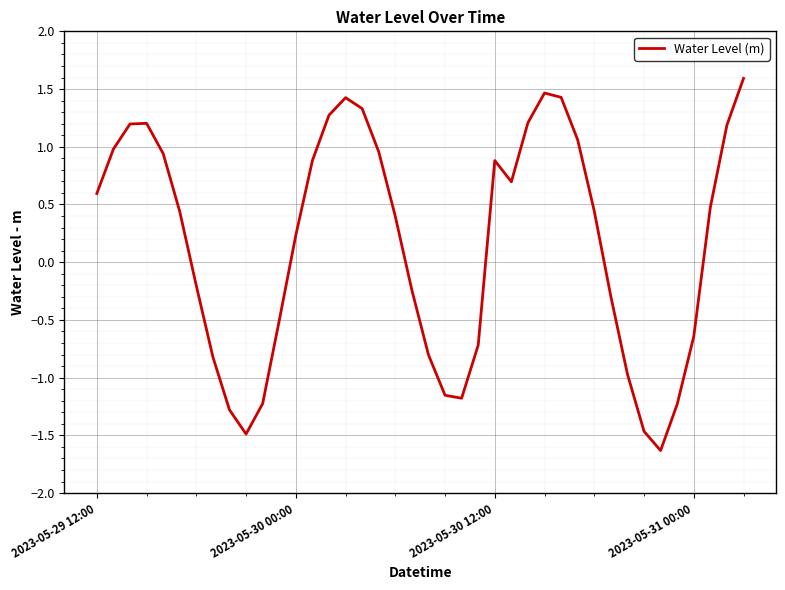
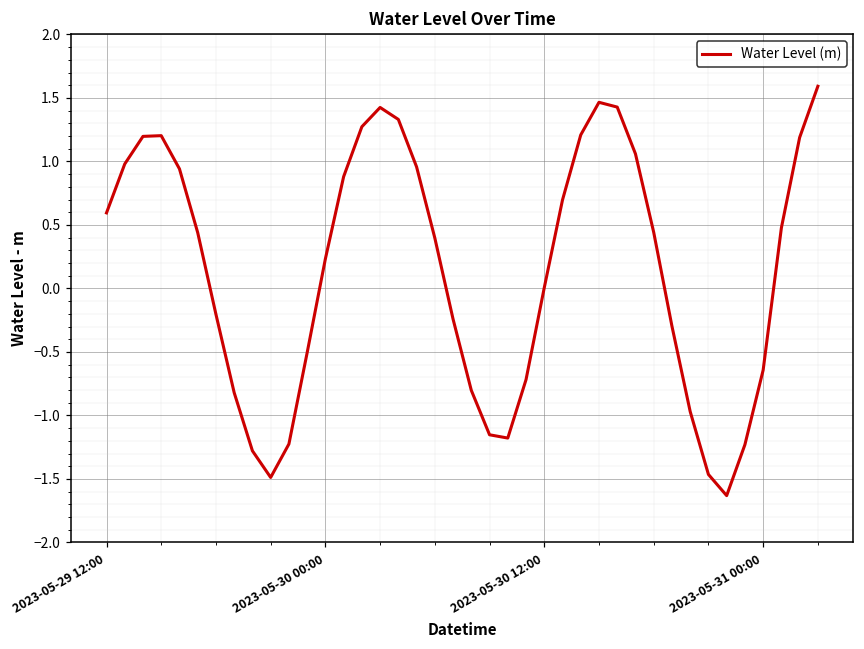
  {
    "2023-05-29 12:00": 0.59,
    "2023-05-30 00:00": 0.23,
-   "2023-05-30 12:00": 0.88,
+   "2023-05-30 12:00": 0.01,
    "2023-05-31 00:00": -0.64
  }
